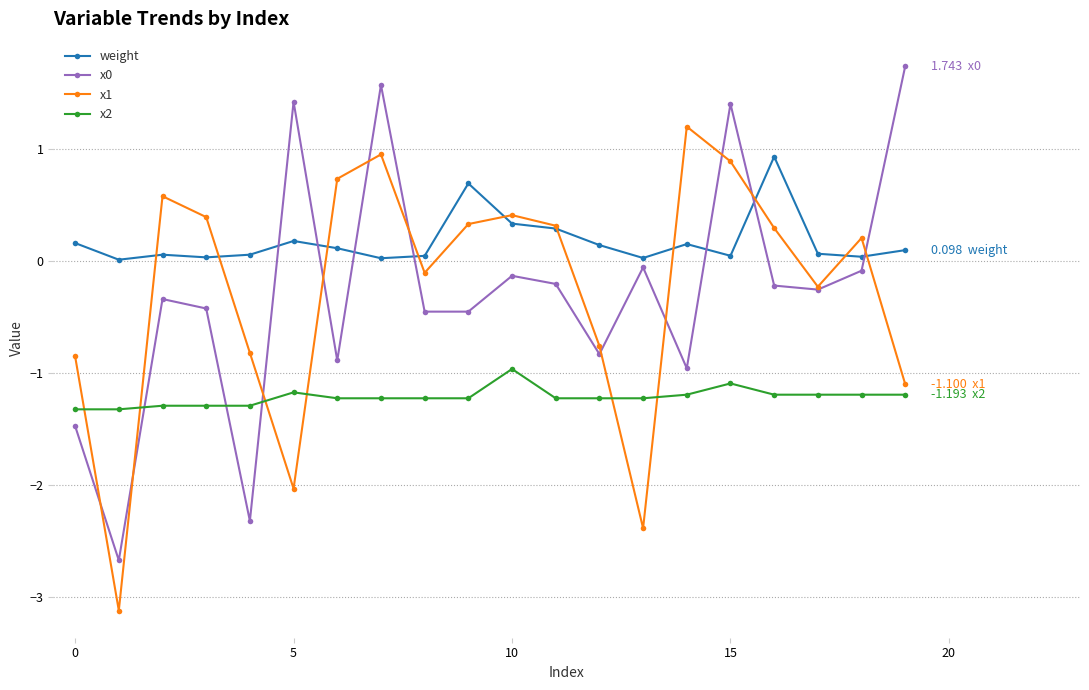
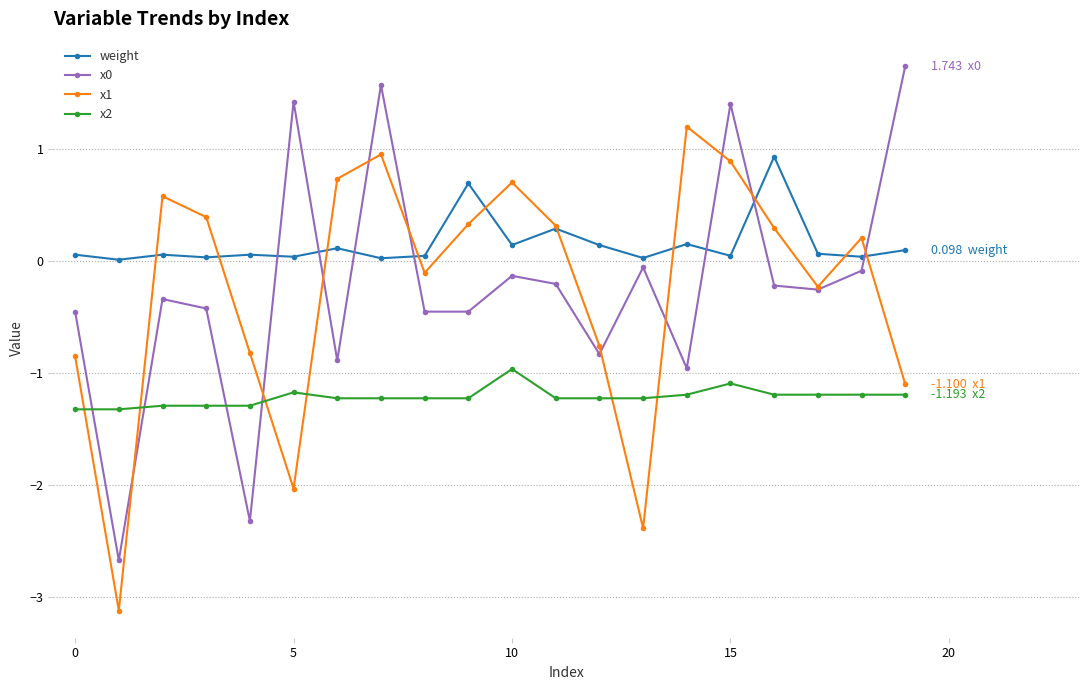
  {
    "weight": {
-     "0": 0.16,
-     "5": 0.18,
-     "10": 0.34,
+     "0": 0.06,
+     "5": 0.04,
+     "10": 0.14,
      "15": 0.05
    },
    "x0": {
-     "0": -1.47,
+     "0": -0.45,
      "5": 1.42,
      "10": -0.13,
      "15": 1.41
    },
    "x1": {
      "0": -0.85,
      "5": -2.03,
-     "10": 0.41,
+     "10": 0.70,
      "15": 0.89
    },
    "x2": {
      "0": -1.32,
      "5": -1.17,
      "10": -0.96,
      "15": -1.09
    }
  }
